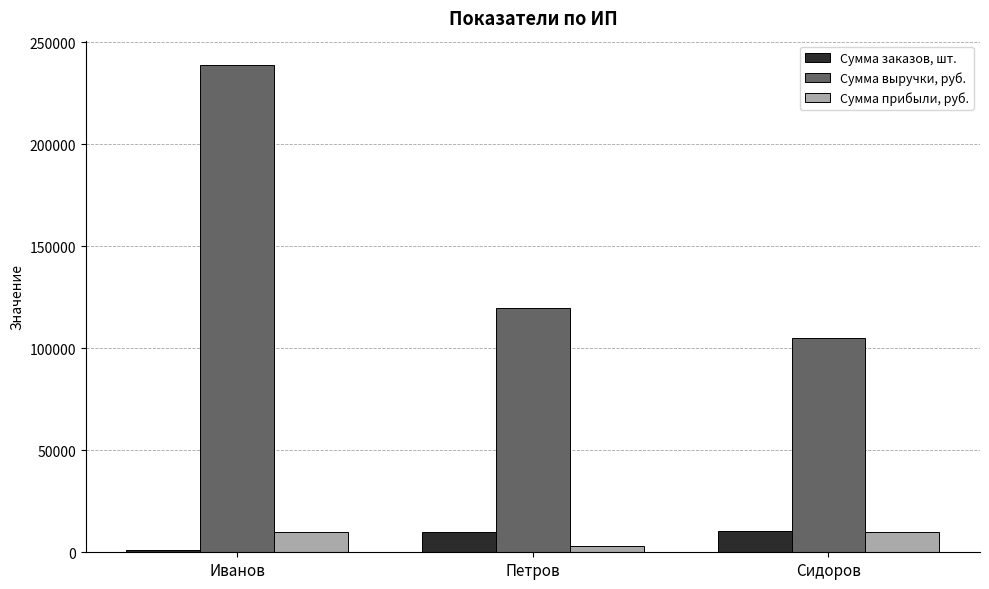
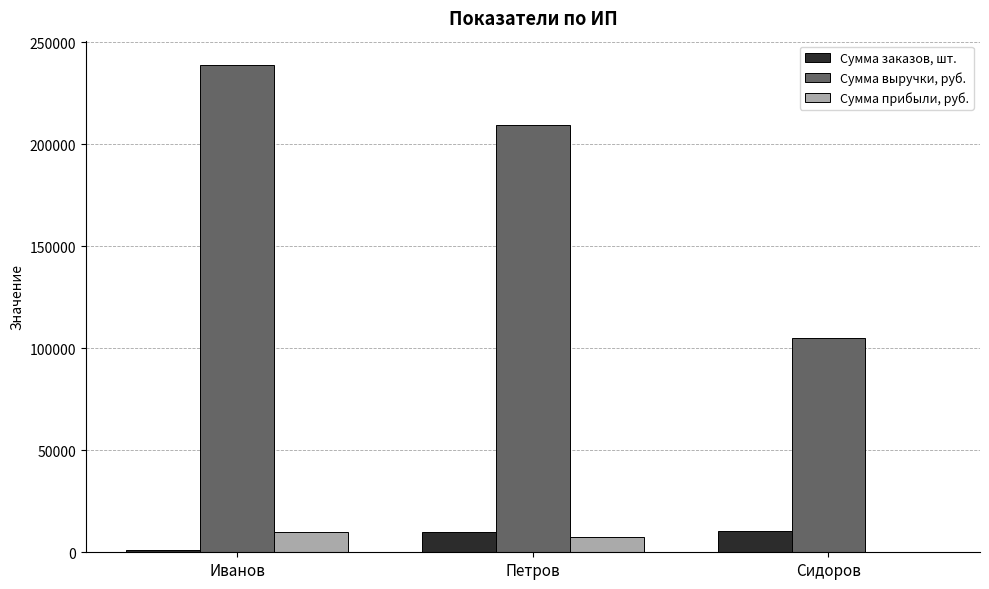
  {
    "Сумма заказов, шт.": {
      "Петров": 10000,
      "Сидоров": 11000
    },
    "Сумма выручки, руб.": {
      "Иванов": 239000,
-     "Петров": 120000,
+     "Петров": 209000,
      "Сидоров": 105000
    },
    "Сумма прибыли, руб.": {
      "Иванов": 10000,
-     "Петров": 3000,
-     "Сидоров": 10000
+     "Петров": 8000,
+     "Сидоров": 0
    }
  }
